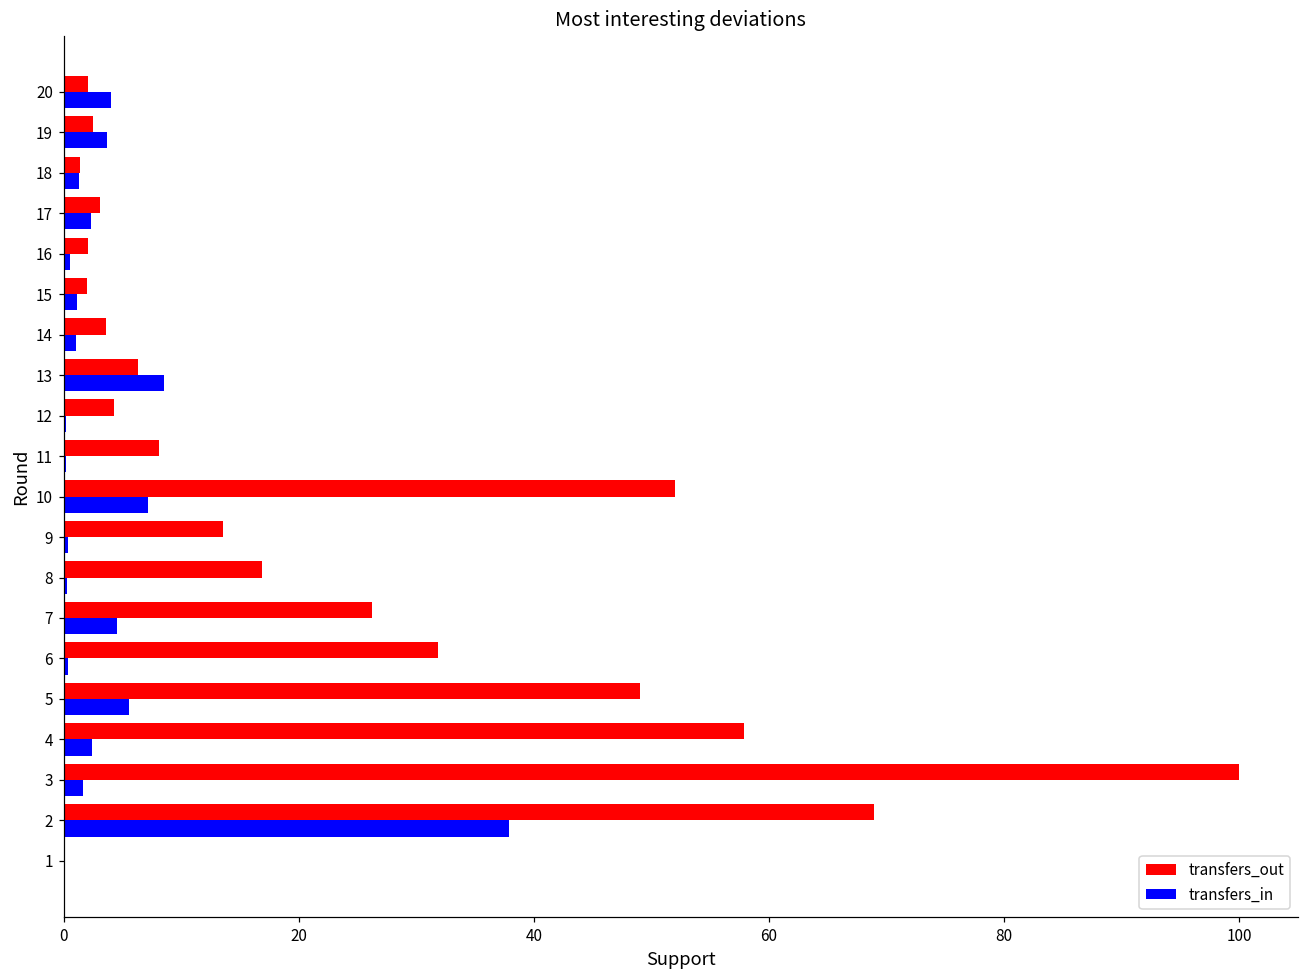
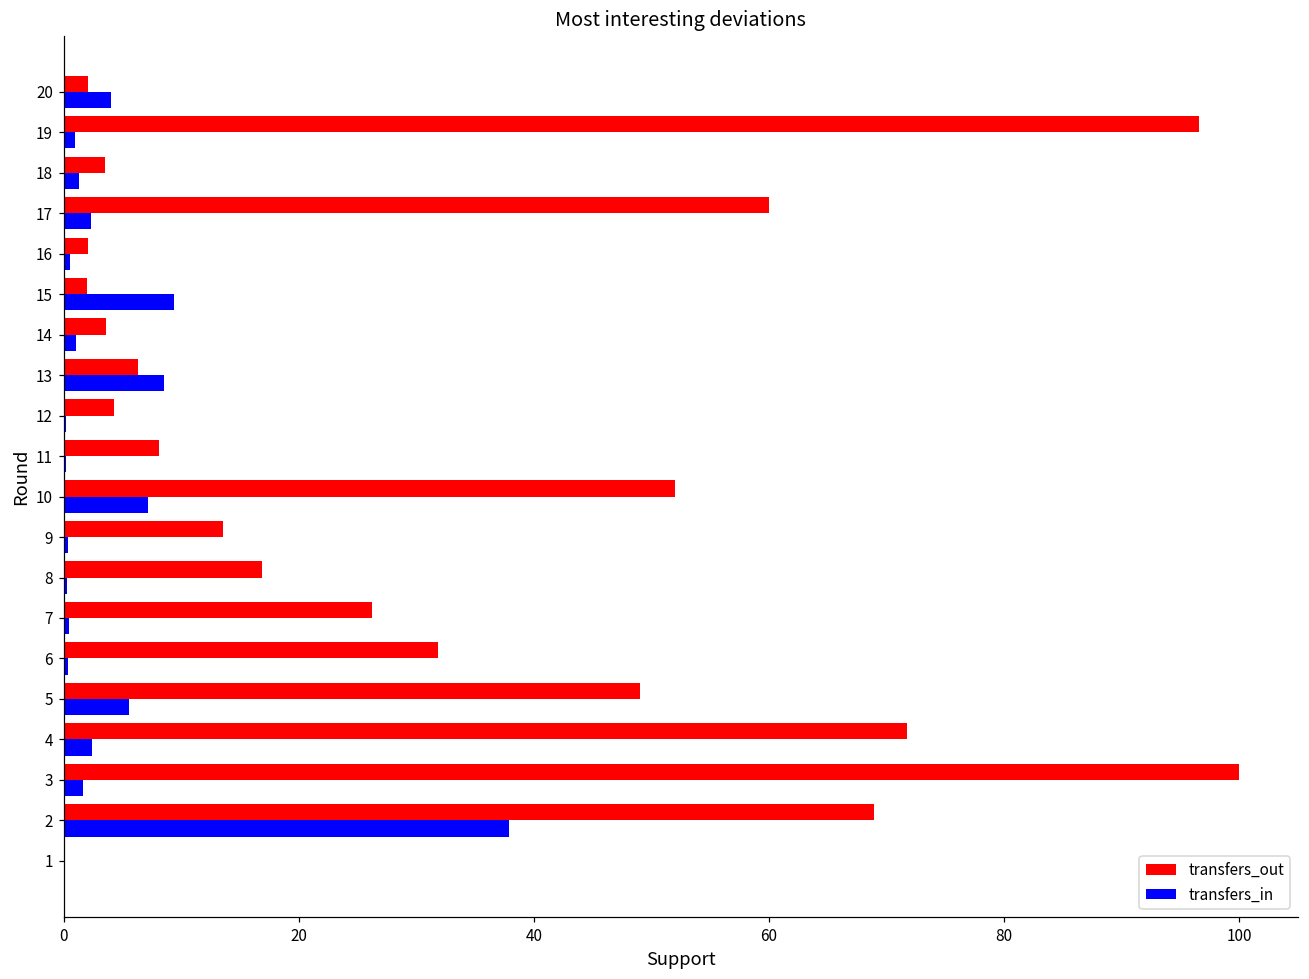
  {
    "transfers_out": {
      "20": 2.1,
-     "19": 2.5,
-     "18": 1.4,
-     "17": 3.1,
+     "19": 96.6,
+     "18": 3.5,
+     "17": 60.0,
      "16": 2.1,
      "15": 2.0,
      "14": 3.6,
      "13": 6.3,
      "12": 4.3,
      "11": 8.1,
      "10": 52.0,
      "9": 13.6,
      "8": 16.9,
      "7": 26.2,
      "6": 31.9,
      "5": 49.0,
-     "4": 57.9,
+     "4": 71.8,
      "3": 100.0,
      "2": 68.9,
      "1": 0.0
    },
    "transfers_in": {
      "20": 4.0,
-     "19": 3.7,
+     "19": 1.0,
      "18": 1.3,
      "17": 2.3,
      "16": 0.5,
-     "15": 1.1,
+     "15": 9.4,
      "14": 1.1,
      "13": 8.6,
      "10": 7.2,
      "9": 0.4,
      "8": 0.3,
-     "7": 4.5,
+     "7": 0.5,
      "6": 0.4,
      "5": 5.5,
      "4": 2.4,
      "3": 1.7,
      "2": 37.9,
      "1": 0.0
    }
  }
